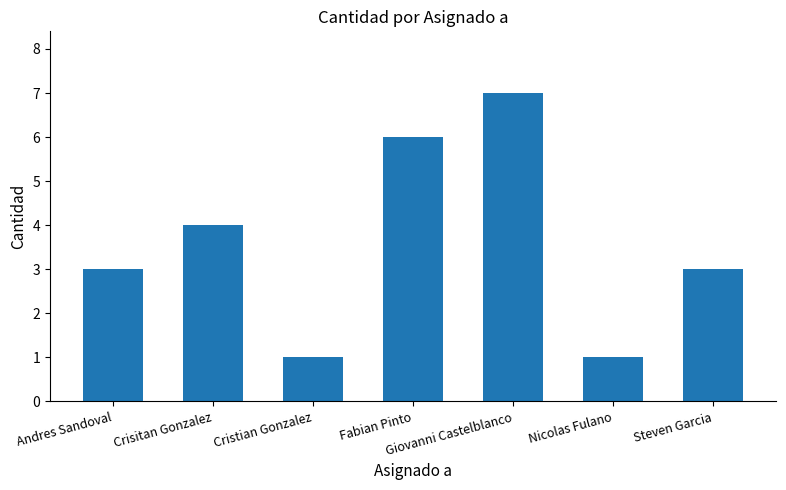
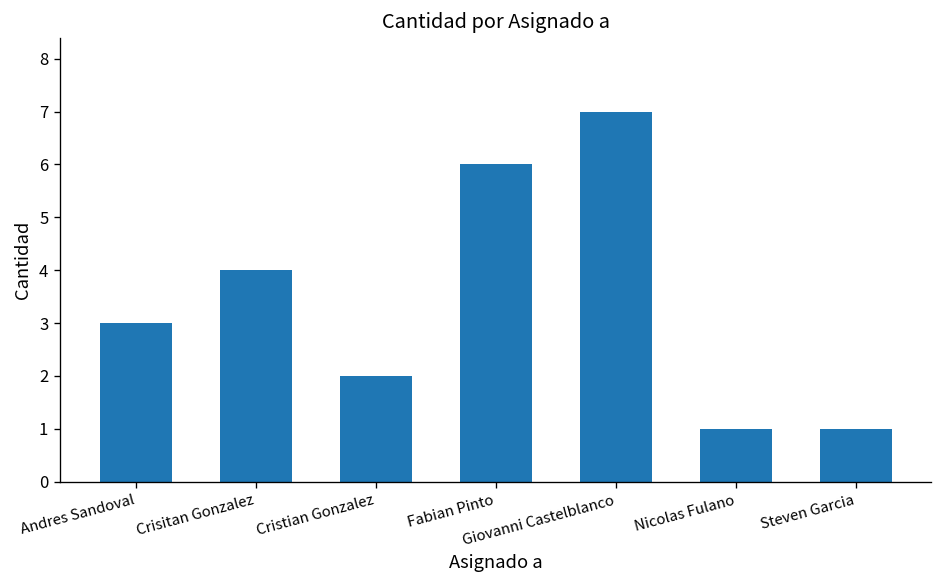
  {
    "Andres Sandoval": 3,
    "Crisitan Gonzalez": 4,
-   "Cristian Gonzalez": 1,
+   "Cristian Gonzalez": 2,
    "Fabian Pinto": 6,
    "Giovanni Castelblanco": 7,
    "Nicolas Fulano": 1,
-   "Steven Garcia": 3
+   "Steven Garcia": 1
  }
